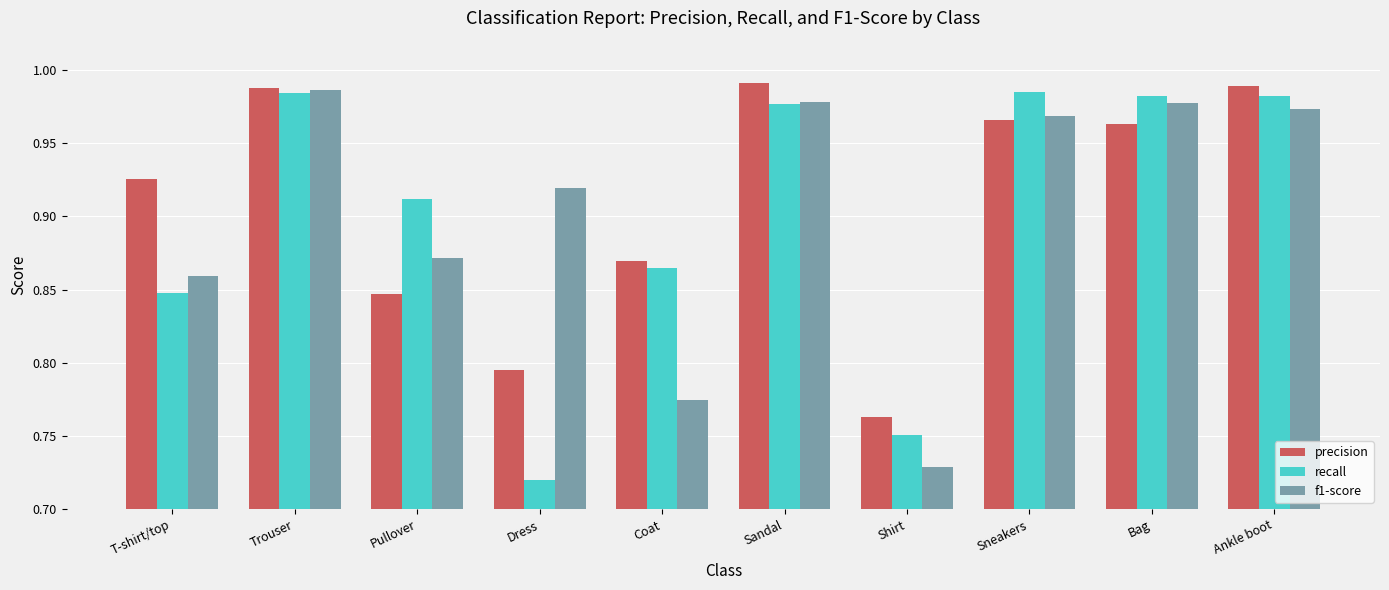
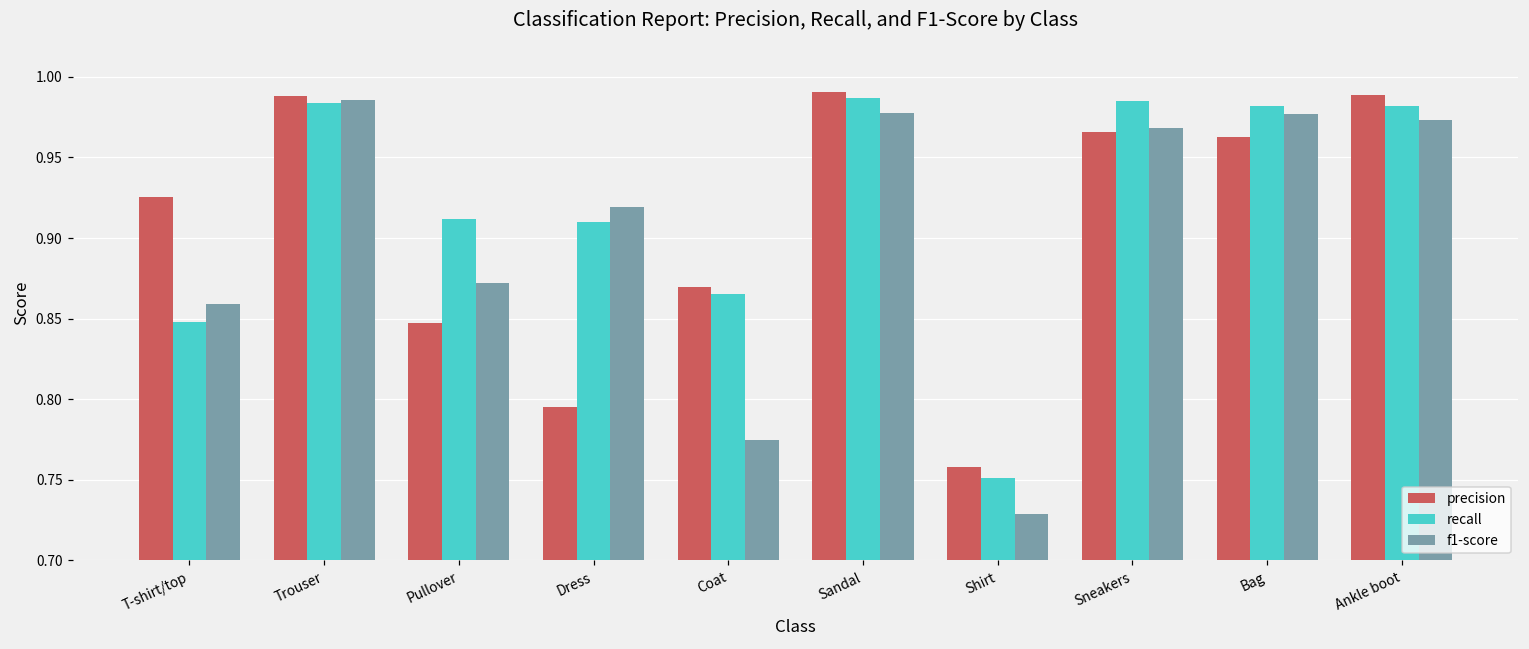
  {
    "precision": {
      "T-shirt/top": 0.926,
      "Trouser": 0.988,
      "Pullover": 0.847,
      "Dress": 0.795,
      "Coat": 0.869,
      "Sandal": 0.991,
-     "Shirt": 0.763,
+     "Shirt": 0.758,
      "Sneakers": 0.966,
      "Bag": 0.963,
      "Ankle boot": 0.989
    },
    "recall": {
      "T-shirt/top": 0.848,
      "Trouser": 0.984,
      "Pullover": 0.912,
-     "Dress": 0.72,
+     "Dress": 0.91,
      "Coat": 0.865,
-     "Sandal": 0.977,
+     "Sandal": 0.987,
      "Shirt": 0.751,
      "Sneakers": 0.985,
      "Bag": 0.982,
      "Ankle boot": 0.982
    },
    "f1-score": {
      "T-shirt/top": 0.859,
      "Trouser": 0.986,
      "Pullover": 0.872,
      "Dress": 0.919,
      "Coat": 0.774,
      "Sandal": 0.978,
      "Shirt": 0.729,
      "Sneakers": 0.969,
      "Bag": 0.977,
      "Ankle boot": 0.973
    }
  }
